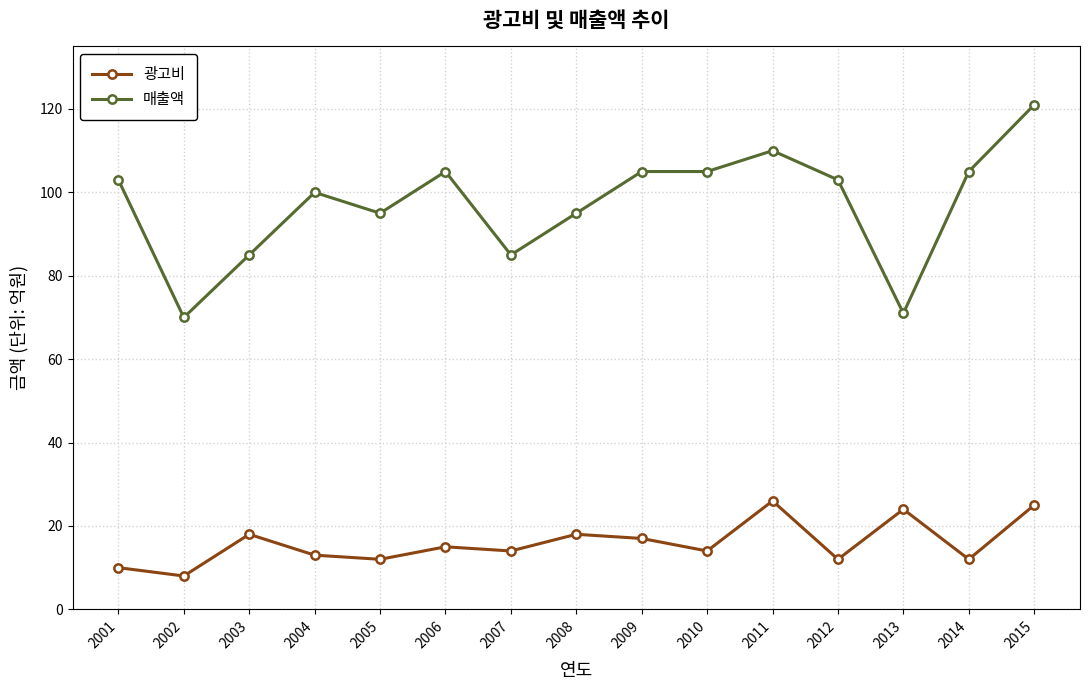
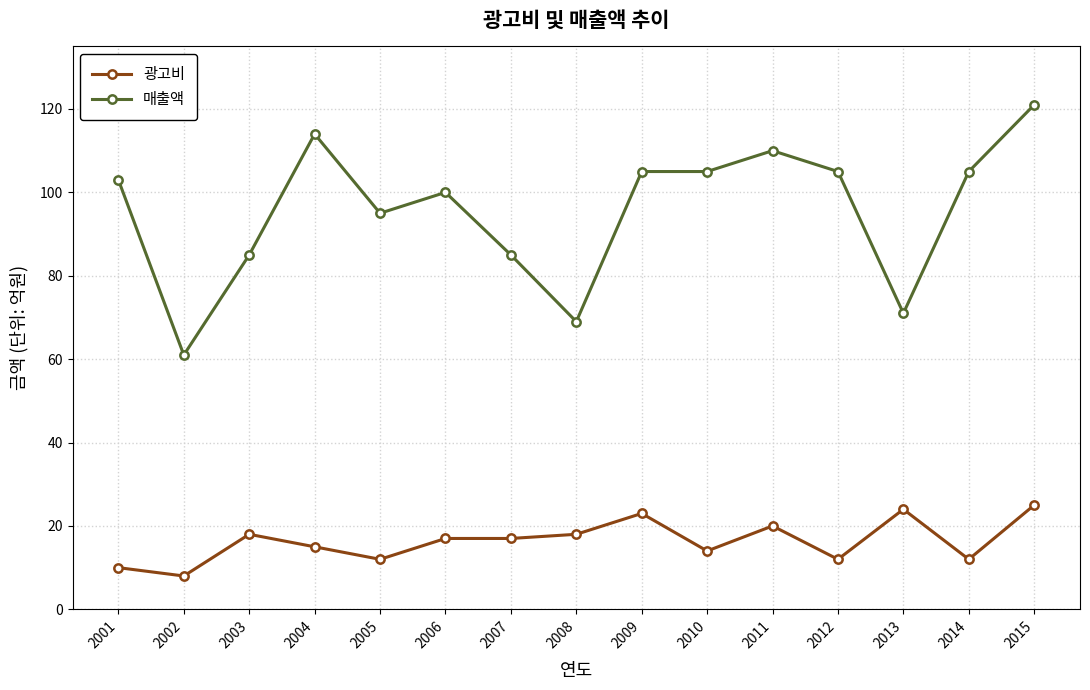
  {
    "광고비": {
      "2001": 10,
      "2002": 8,
      "2003": 18,
-     "2004": 13,
+     "2004": 15,
      "2005": 12,
-     "2006": 15,
-     "2007": 14,
+     "2006": 17,
+     "2007": 17,
      "2008": 18,
-     "2009": 17,
+     "2009": 23,
      "2010": 14,
-     "2011": 26,
+     "2011": 20,
      "2012": 12,
      "2013": 24,
      "2014": 12,
      "2015": 25
    },
    "매출액": {
      "2001": 103,
-     "2002": 70,
+     "2002": 61,
      "2003": 85,
-     "2004": 100,
+     "2004": 114,
      "2005": 95,
-     "2006": 105,
+     "2006": 100,
      "2007": 85,
-     "2008": 95,
+     "2008": 69,
      "2009": 105,
      "2010": 105,
      "2011": 110,
-     "2012": 103,
+     "2012": 105,
      "2013": 71,
      "2014": 105,
      "2015": 121
    }
  }
